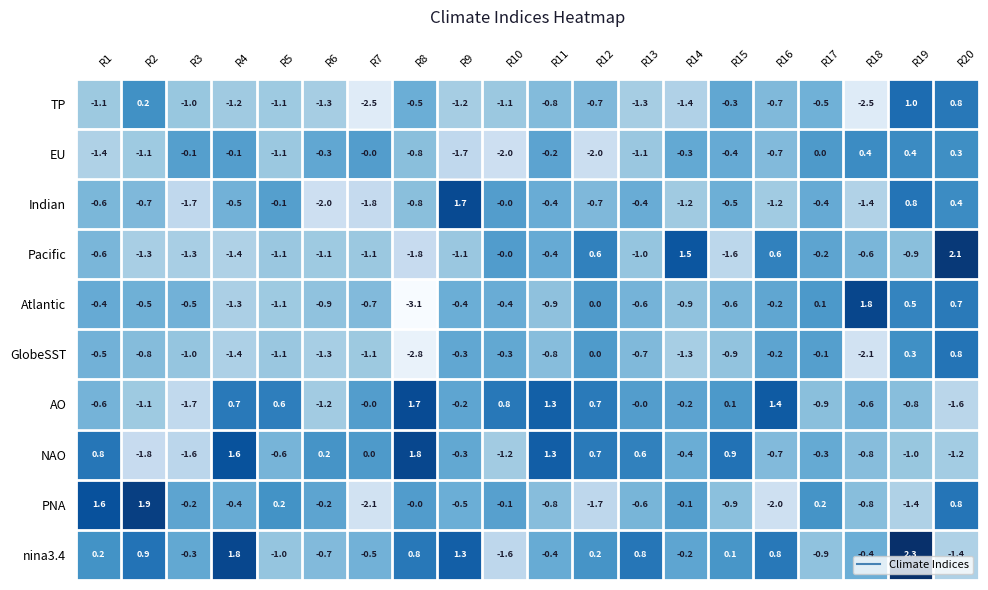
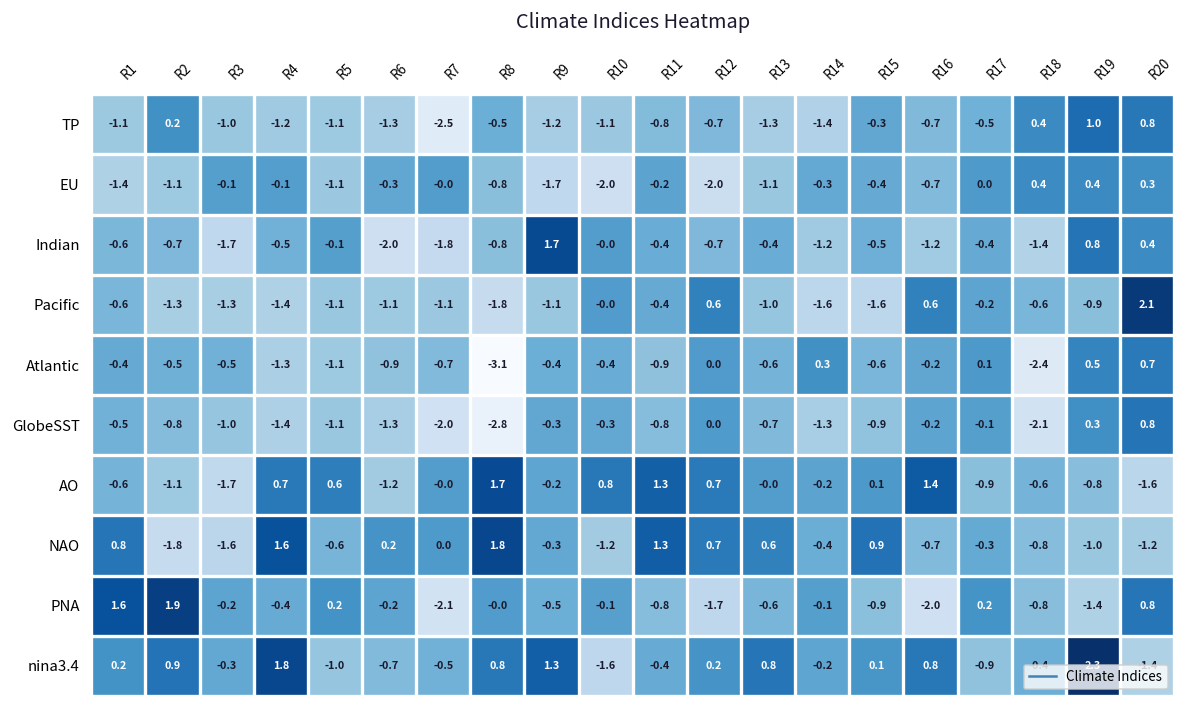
  {
    "TP": {
      "R1": -1.1,
      "R2": 0.2,
      "R3": -1.0,
      "R4": -1.2,
      "R5": -1.1,
      "R6": -1.3,
      "R7": -2.5,
      "R8": -0.5,
      "R9": -1.2,
      "R10": -1.1,
      "R11": -0.8,
      "R12": -0.7,
      "R13": -1.3,
      "R14": -1.4,
      "R15": -0.3,
      "R16": -0.7,
      "R17": -0.5,
-     "R18": -2.5,
+     "R18": 0.4,
      "R19": 1.0,
      "R20": 0.8
    },
    "EU": {
      "R1": -1.4,
      "R2": -1.1,
      "R3": -0.1,
      "R4": -0.1,
      "R5": -1.1,
      "R6": -0.3,
      "R7": -0.0,
      "R8": -0.8,
      "R9": -1.7,
      "R10": -2.0,
      "R11": -0.2,
      "R12": -2.0,
      "R13": -1.1,
      "R14": -0.3,
      "R15": -0.4,
      "R16": -0.7,
      "R17": 0.0,
      "R18": 0.4,
      "R19": 0.4,
      "R20": 0.3
    },
    "Indian": {
      "R1": -0.6,
      "R2": -0.7,
      "R3": -1.7,
      "R4": -0.5,
      "R5": -0.1,
      "R6": -2.0,
      "R7": -1.8,
      "R8": -0.8,
      "R9": 1.7,
      "R10": -0.0,
      "R11": -0.4,
      "R12": -0.7,
      "R13": -0.4,
      "R14": -1.2,
      "R15": -0.5,
      "R16": -1.2,
      "R17": -0.4,
      "R18": -1.4,
      "R19": 0.8,
      "R20": 0.4
    },
    "Pacific": {
      "R1": -0.6,
      "R2": -1.3,
      "R3": -1.3,
      "R4": -1.4,
      "R5": -1.1,
      "R6": -1.1,
      "R7": -1.1,
      "R8": -1.8,
      "R9": -1.1,
      "R10": -0.0,
      "R11": -0.4,
      "R12": 0.6,
      "R13": -1.0,
-     "R14": 1.5,
+     "R14": -1.6,
      "R15": -1.6,
      "R16": 0.6,
      "R17": -0.2,
      "R18": -0.6,
      "R19": -0.9,
      "R20": 2.1
    },
    "Atlantic": {
      "R1": -0.4,
      "R2": -0.5,
      "R3": -0.5,
      "R4": -1.3,
      "R5": -1.1,
      "R6": -0.9,
      "R7": -0.7,
      "R8": -3.1,
      "R9": -0.4,
      "R10": -0.4,
      "R11": -0.9,
      "R12": 0.0,
      "R13": -0.6,
-     "R14": -0.9,
+     "R14": 0.3,
      "R15": -0.6,
      "R16": -0.2,
      "R17": 0.1,
-     "R18": 1.8,
+     "R18": -2.4,
      "R19": 0.5,
      "R20": 0.7
    },
    "GlobeSST": {
      "R1": -0.5,
      "R2": -0.8,
      "R3": -1.0,
      "R4": -1.4,
      "R5": -1.1,
      "R6": -1.3,
-     "R7": -1.1,
+     "R7": -2.0,
      "R8": -2.8,
      "R9": -0.3,
      "R10": -0.3,
      "R11": -0.8,
      "R12": 0.0,
      "R13": -0.7,
      "R14": -1.3,
      "R15": -0.9,
      "R16": -0.2,
      "R17": -0.1,
      "R18": -2.1,
      "R19": 0.3,
      "R20": 0.8
    },
    "AO": {
      "R1": -0.6,
      "R2": -1.1,
      "R3": -1.7,
      "R4": 0.7,
      "R5": 0.6,
      "R6": -1.2,
      "R7": -0.0,
      "R8": 1.7,
      "R9": -0.2,
      "R10": 0.8,
      "R11": 1.3,
      "R12": 0.7,
      "R13": -0.0,
      "R14": -0.2,
      "R15": 0.1,
      "R16": 1.4,
      "R17": -0.9,
      "R18": -0.6,
      "R19": -0.8,
      "R20": -1.6
    },
    "NAO": {
      "R1": 0.8,
      "R2": -1.8,
      "R3": -1.6,
      "R4": 1.6,
      "R5": -0.6,
      "R6": 0.2,
      "R7": 0.0,
      "R8": 1.8,
      "R9": -0.3,
      "R10": -1.2,
      "R11": 1.3,
      "R12": 0.7,
      "R13": 0.6,
      "R14": -0.4,
      "R15": 0.9,
      "R16": -0.7,
      "R17": -0.3,
      "R18": -0.8,
      "R19": -1.0,
      "R20": -1.2
    },
    "PNA": {
      "R1": 1.6,
      "R2": 1.9,
      "R3": -0.2,
      "R4": -0.4,
      "R5": 0.2,
      "R6": -0.2,
      "R7": -2.1,
      "R8": -0.0,
      "R9": -0.5,
      "R10": -0.1,
      "R11": -0.8,
      "R12": -1.7,
      "R13": -0.6,
      "R14": -0.1,
      "R15": -0.9,
      "R16": -2.0,
      "R17": 0.2,
      "R18": -0.8,
      "R19": -1.4,
      "R20": 0.8
    },
    "nina3.4": {
      "R1": 0.2,
      "R2": 0.9,
      "R3": -0.3,
      "R4": 1.8,
      "R5": -1.0,
      "R6": -0.7,
      "R7": -0.5,
      "R8": 0.8,
      "R9": 1.3,
      "R10": -1.6,
      "R11": -0.4,
      "R12": 0.2,
      "R13": 0.8,
      "R14": -0.2,
      "R15": 0.1,
      "R16": 0.8,
      "R17": -0.9
    }
  }
